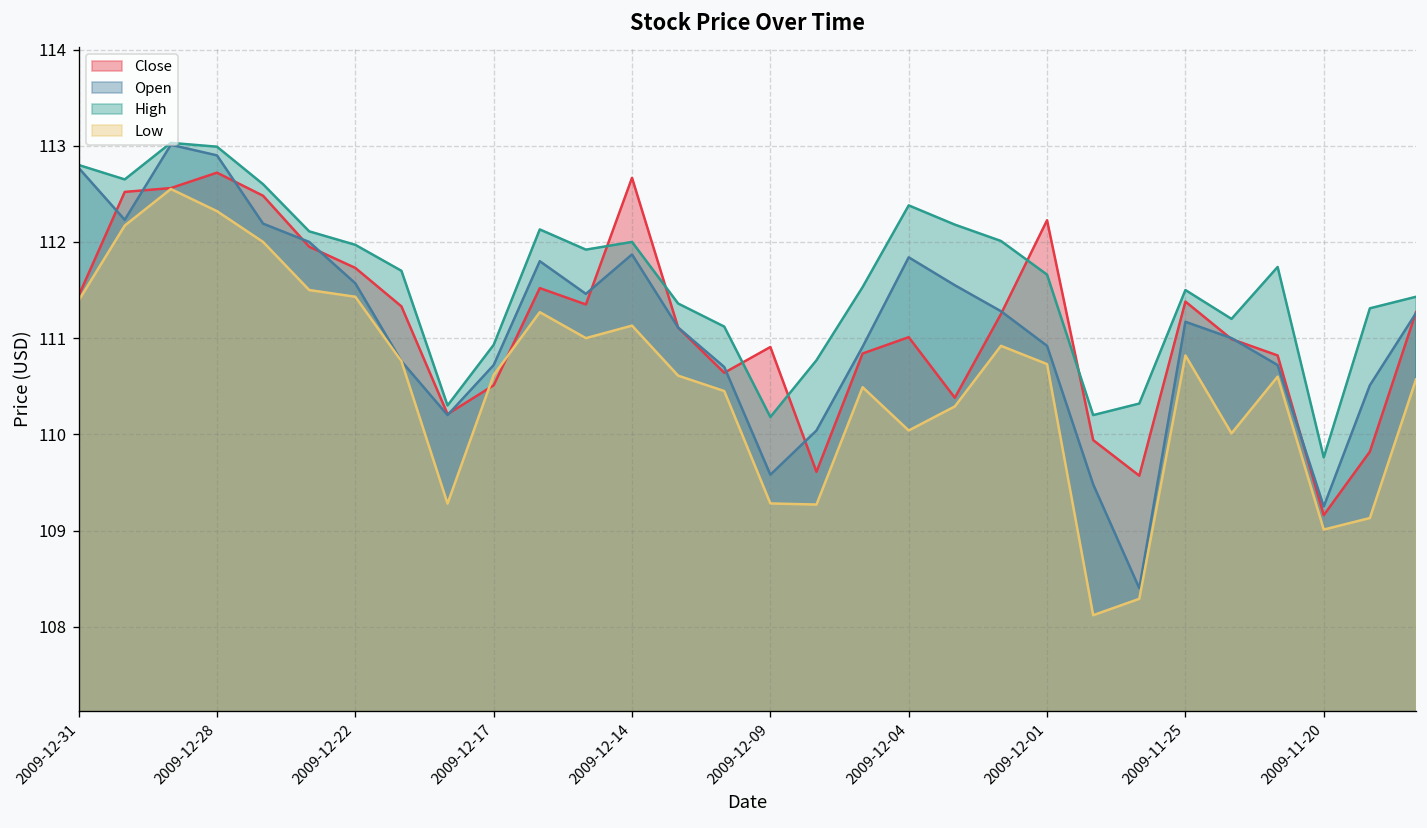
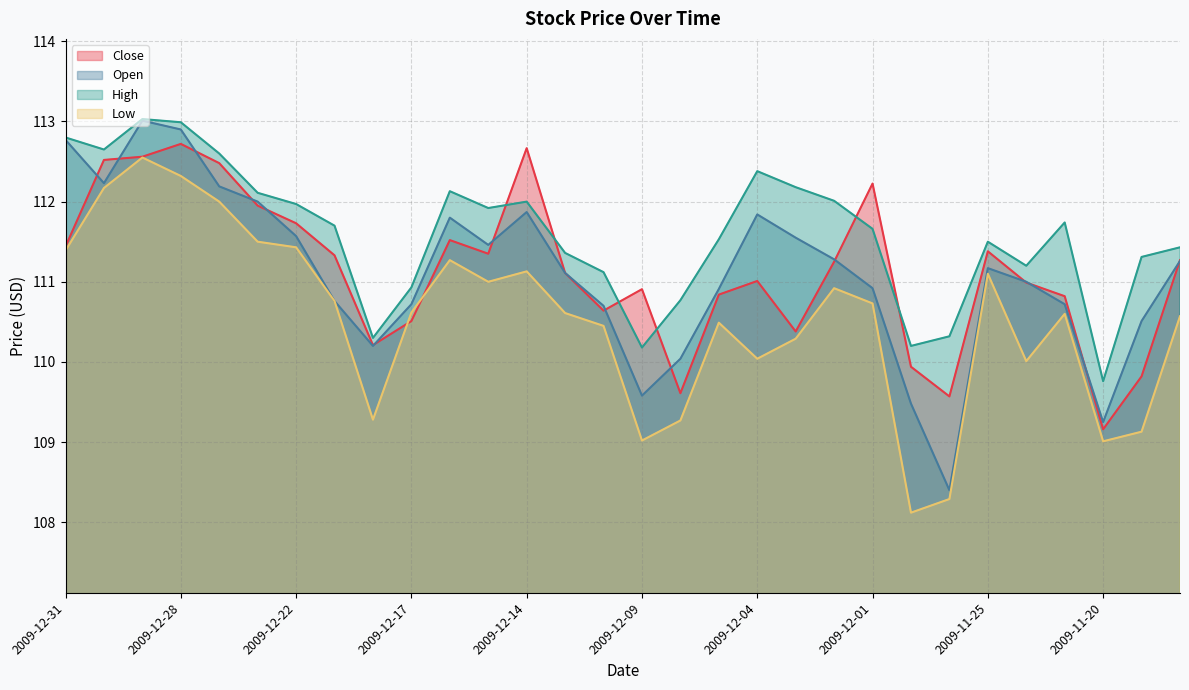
  {
    "Close": {
      "2009-12-31": 111.4,
      "2009-12-28": 112.7,
      "2009-12-22": 111.7,
      "2009-12-17": 110.5,
      "2009-12-14": 112.7,
      "2009-12-09": 110.9,
      "2009-12-04": 111.0,
      "2009-12-01": 112.2,
      "2009-11-25": 111.4,
      "2009-11-20": 109.2
    },
    "Low": {
      "2009-12-31": 111.4,
      "2009-12-28": 112.3,
      "2009-12-22": 111.4,
      "2009-12-17": 110.6,
      "2009-12-14": 111.1,
-     "2009-12-09": 109.3,
+     "2009-12-09": 109.0,
      "2009-12-04": 110.0,
      "2009-12-01": 110.7,
-     "2009-11-25": 110.8,
+     "2009-11-25": 111.1,
      "2009-11-20": 109.0
    }
  }
